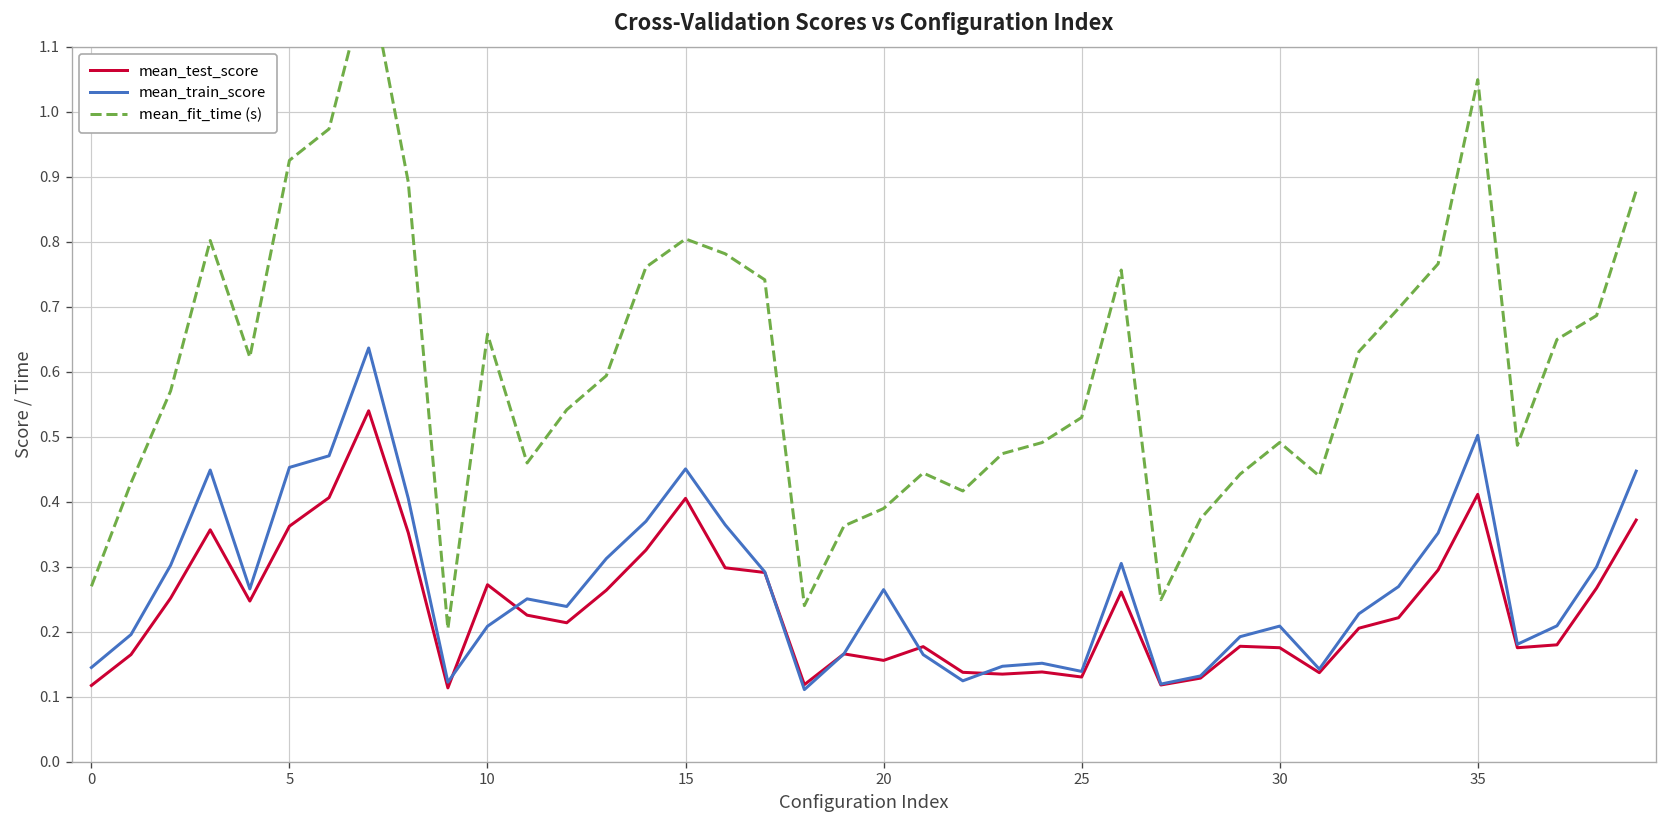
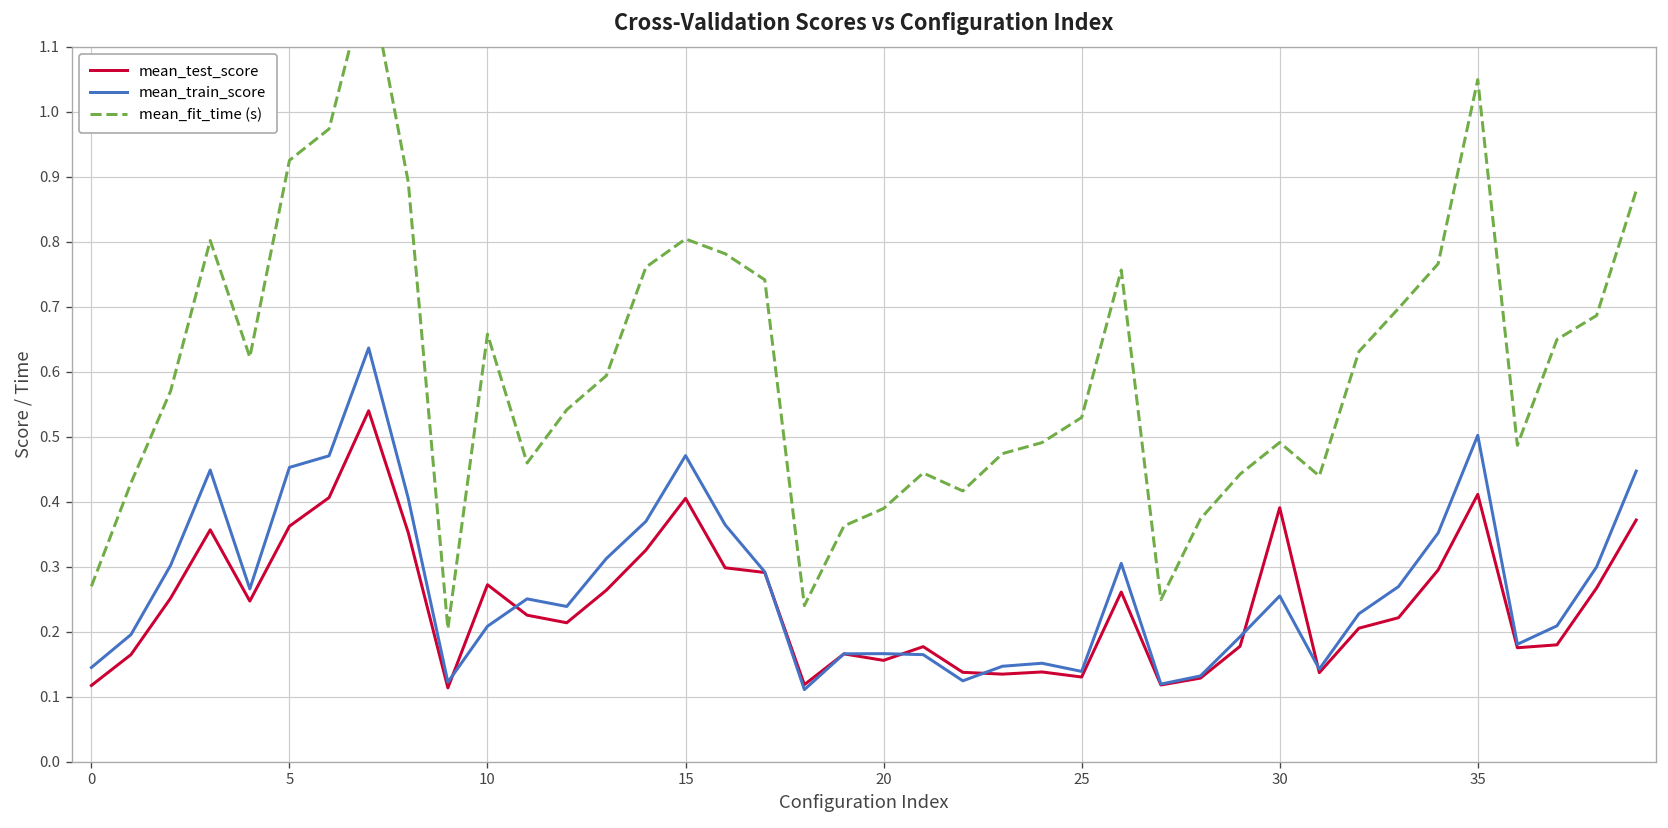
  {
    "mean_test_score": {
      "0": 0.12,
      "5": 0.36,
      "10": 0.27,
      "15": 0.41,
      "20": 0.16,
      "25": 0.13,
-     "30": 0.18,
+     "30": 0.39,
      "35": 0.41
    },
    "mean_train_score": {
      "0": 0.14,
      "5": 0.45,
      "10": 0.21,
-     "15": 0.45,
-     "20": 0.26,
+     "15": 0.47,
+     "20": 0.17,
      "25": 0.14,
-     "30": 0.21,
+     "30": 0.25,
      "35": 0.50
    },
    "mean_fit_time (s)": {
      "0": 0.27,
      "5": 0.93,
      "10": 0.66,
      "15": 0.80,
      "20": 0.39,
      "25": 0.53,
      "30": 0.49,
      "35": 1.05
    }
  }
